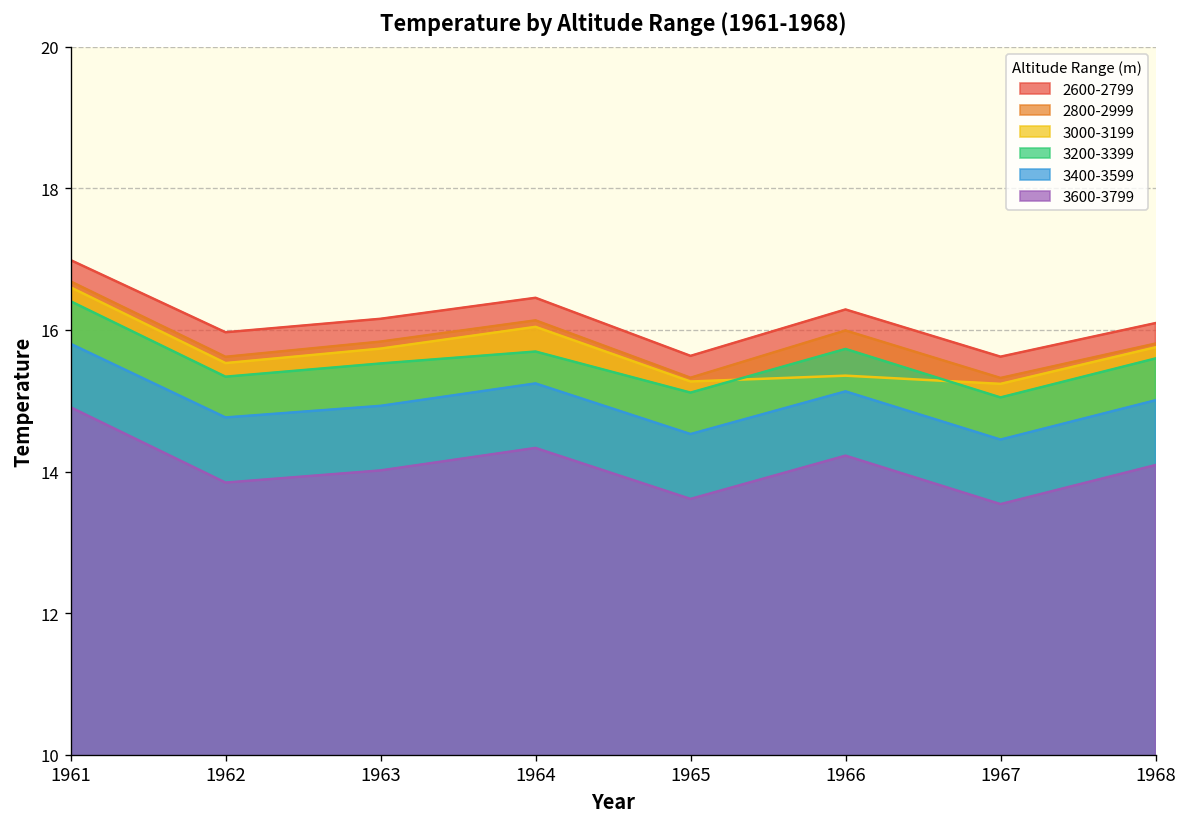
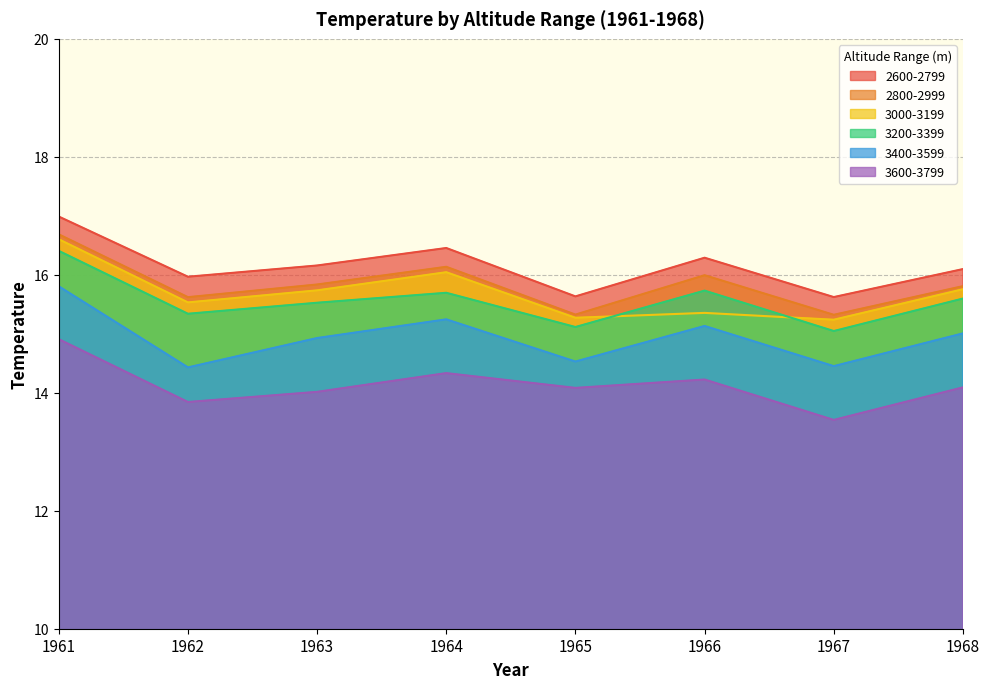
  {
    "3000-3199": {
      "1961": 16.6,
      "1962": 15.5,
      "1963": 15.7,
      "1964": 16.0,
      "1965": 15.3,
      "1966": 15.4,
      "1967": 15.2,
      "1968": 15.8
    },
    "3200-3399": {
      "1961": 16.4,
      "1962": 15.3,
      "1963": 15.5,
      "1964": 15.7,
      "1965": 15.1,
      "1966": 15.7,
      "1967": 15.0,
      "1968": 15.6
    },
    "3400-3599": {
      "1961": 15.8,
-     "1962": 14.8,
+     "1962": 14.4,
      "1963": 14.9,
      "1964": 15.2,
      "1965": 14.5,
      "1966": 15.1,
      "1967": 14.5,
      "1968": 15.0
    },
    "3600-3799": {
      "1961": 14.9,
      "1962": 13.8,
      "1963": 14.0,
      "1964": 14.3,
-     "1965": 13.6,
+     "1965": 14.1,
      "1966": 14.2,
      "1967": 13.5,
      "1968": 14.1
    }
  }
